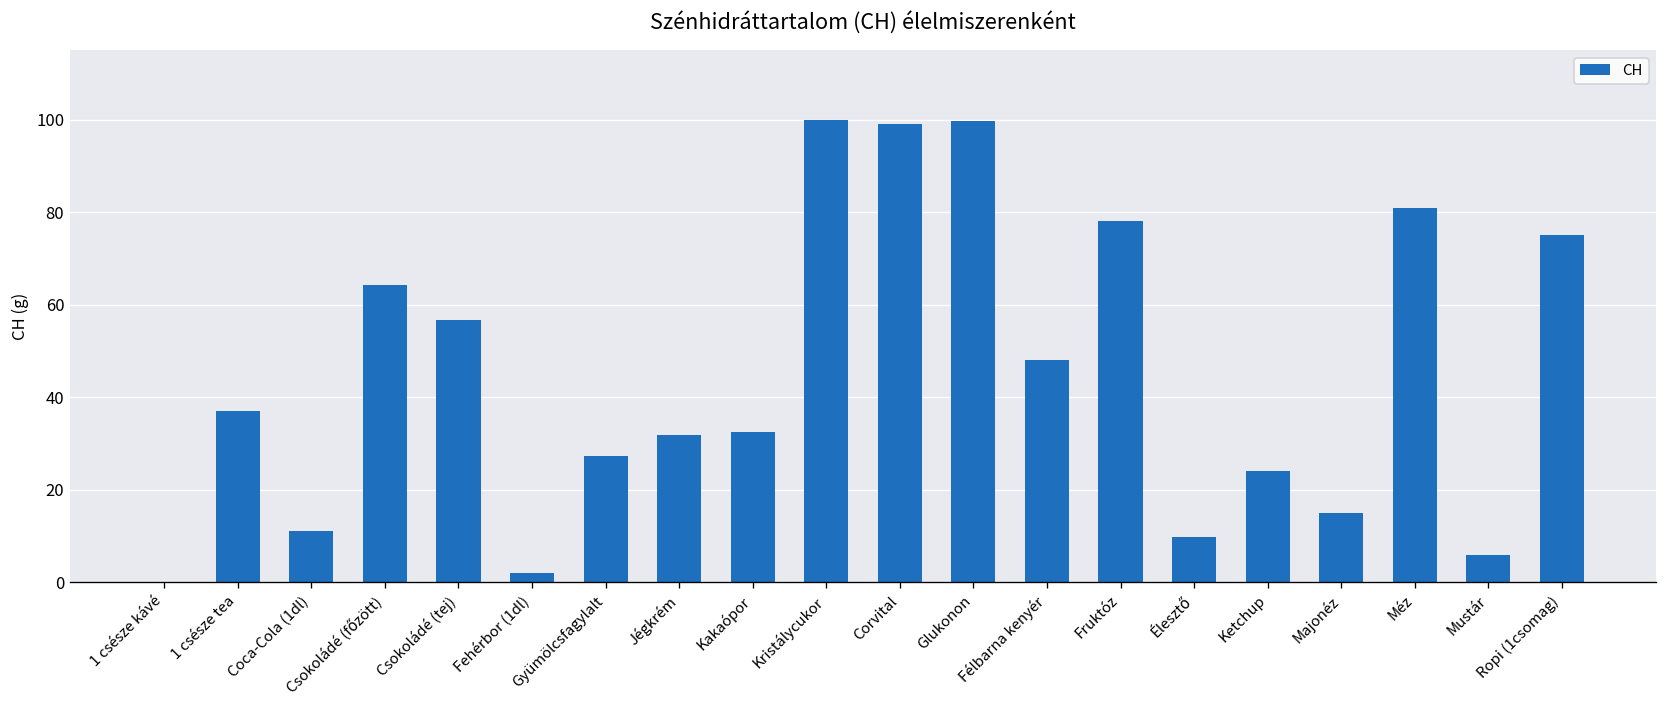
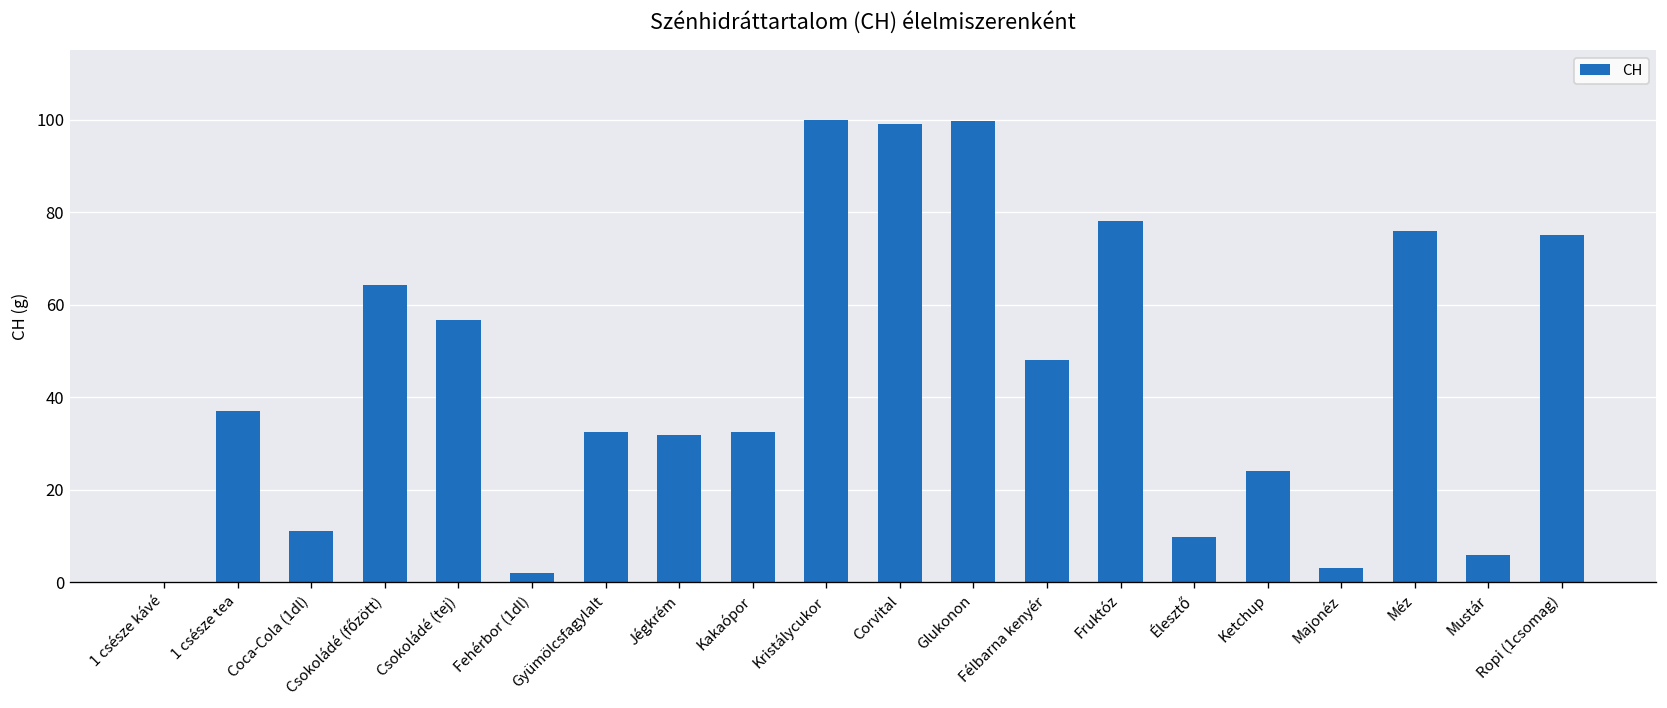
  {
    "1 csésze kávé": 0,
    "1 csésze tea": 37,
    "Coca-Cola (1dl)": 11,
    "Csokoládé (főzött)": 64,
    "Csokoládé (tej)": 57,
    "Fehérbor (1dl)": 2,
-   "Gyümölcsfagylalt": 27,
+   "Gyümölcsfagylalt": 33,
    "Jégkrém": 32,
    "Kakaópor": 32,
    "Kristálycukor": 100,
    "Corvital": 99,
    "Glukonon": 100,
    "Félbarna kenyér": 48,
    "Fruktóz": 78,
    "Élesztő": 10,
    "Ketchup": 24,
-   "Majonéz": 15,
-   "Méz": 81,
+   "Majonéz": 3,
+   "Méz": 76,
    "Mustár": 6,
    "Ropi (1csomag)": 75
  }
